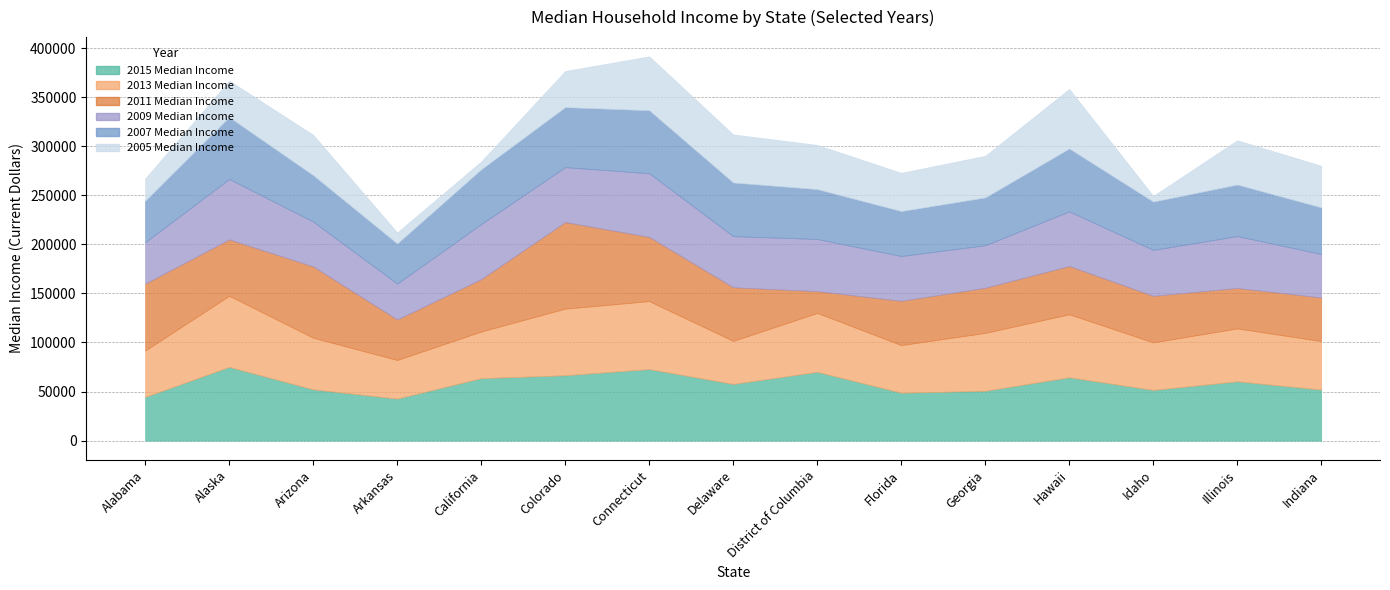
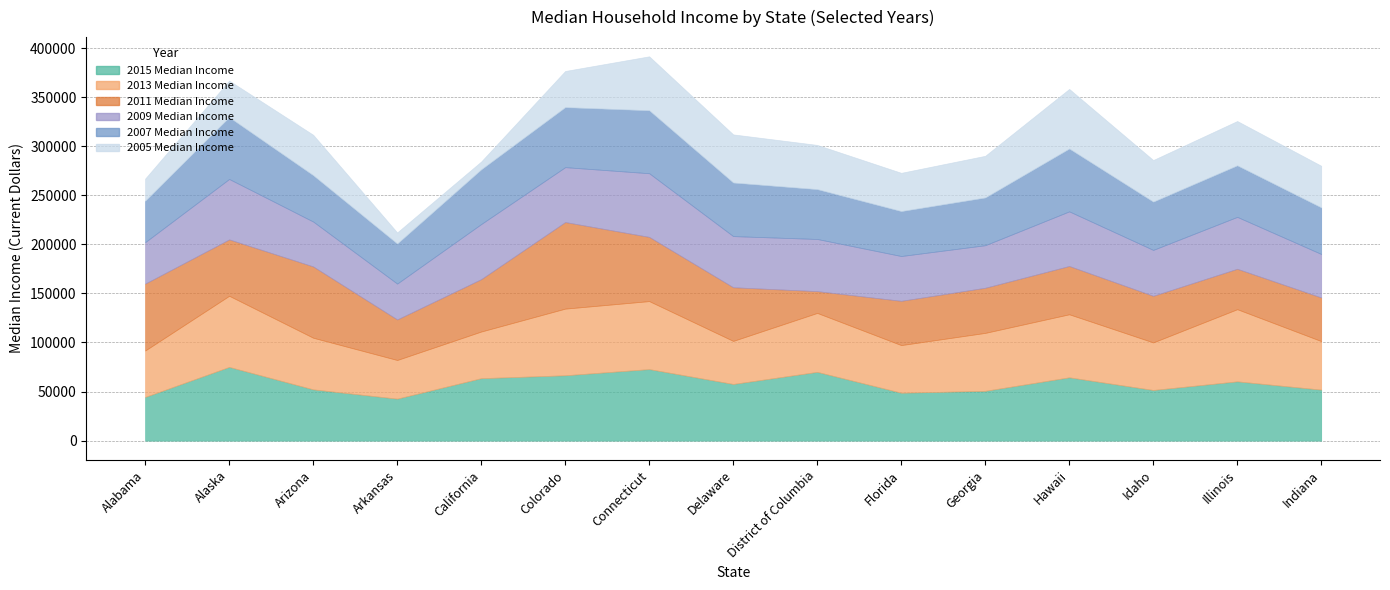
  {
    "2013 Median Income": {
      "Alabama": 50000,
      "Alaska": 70000,
      "Arizona": 50000,
      "Arkansas": 40000,
      "California": 50000,
      "Colorado": 70000,
      "Connecticut": 70000,
      "Delaware": 40000,
      "District of Columbia": 60000,
      "Florida": 50000,
      "Georgia": 60000,
      "Hawaii": 60000,
      "Idaho": 50000,
-     "Illinois": 50000,
+     "Illinois": 70000,
      "Indiana": 50000
    },
    "2011 Median Income": {
      "Alabama": 70000,
      "Alaska": 60000,
      "Arizona": 70000,
      "Arkansas": 40000,
      "California": 50000,
      "Colorado": 90000,
      "Connecticut": 70000,
      "Delaware": 50000,
      "District of Columbia": 20000,
      "Florida": 50000,
      "Georgia": 50000,
      "Hawaii": 50000,
      "Idaho": 50000,
      "Illinois": 40000,
      "Indiana": 40000
    },
    "2005 Median Income": {
      "Alabama": 20000,
      "Alaska": 40000,
      "Arizona": 40000,
      "Arkansas": 10000,
      "California": 10000,
      "Colorado": 40000,
      "Connecticut": 50000,
      "Delaware": 50000,
      "District of Columbia": 50000,
      "Florida": 40000,
      "Georgia": 40000,
      "Hawaii": 60000,
-     "Idaho": 10000,
+     "Idaho": 40000,
      "Illinois": 50000,
      "Indiana": 40000
    }
  }
